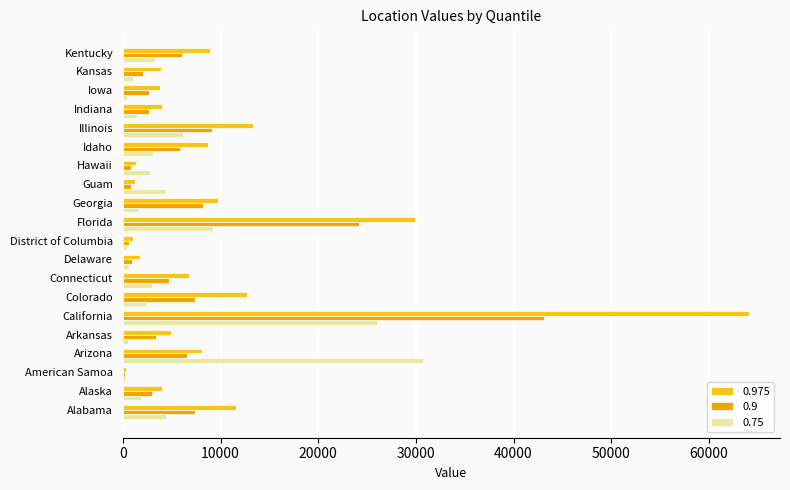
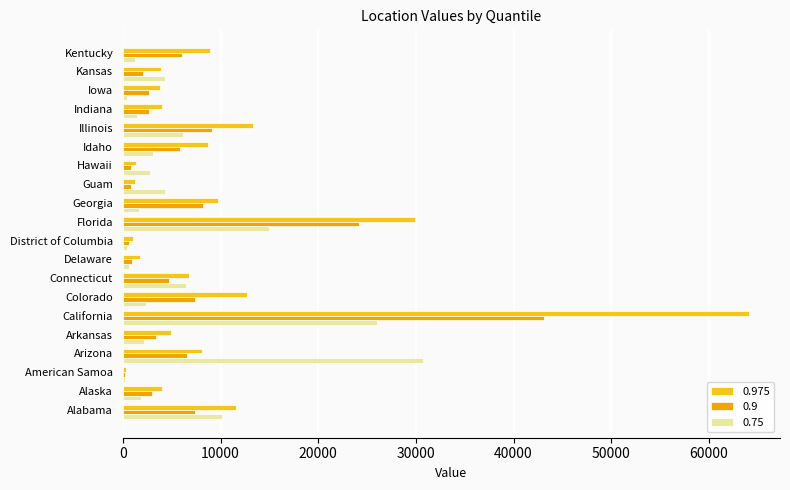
  {
    "0.75": {
-     "Kentucky": 3000,
-     "Kansas": 1000,
+     "Kentucky": 1000,
+     "Kansas": 4000,
      "Iowa": 0,
      "Indiana": 1000,
      "Illinois": 6000,
      "Idaho": 3000,
      "Hawaii": 3000,
      "Guam": 4000,
      "Georgia": 2000,
-     "Florida": 9000,
+     "Florida": 15000,
      "District of Columbia": 0,
      "Delaware": 1000,
-     "Connecticut": 3000,
+     "Connecticut": 6000,
      "Colorado": 2000,
      "California": 26000,
-     "Arkansas": 1000,
+     "Arkansas": 2000,
      "Arizona": 31000,
      "Alaska": 2000,
-     "Alabama": 4000
+     "Alabama": 10000
    }
  }
